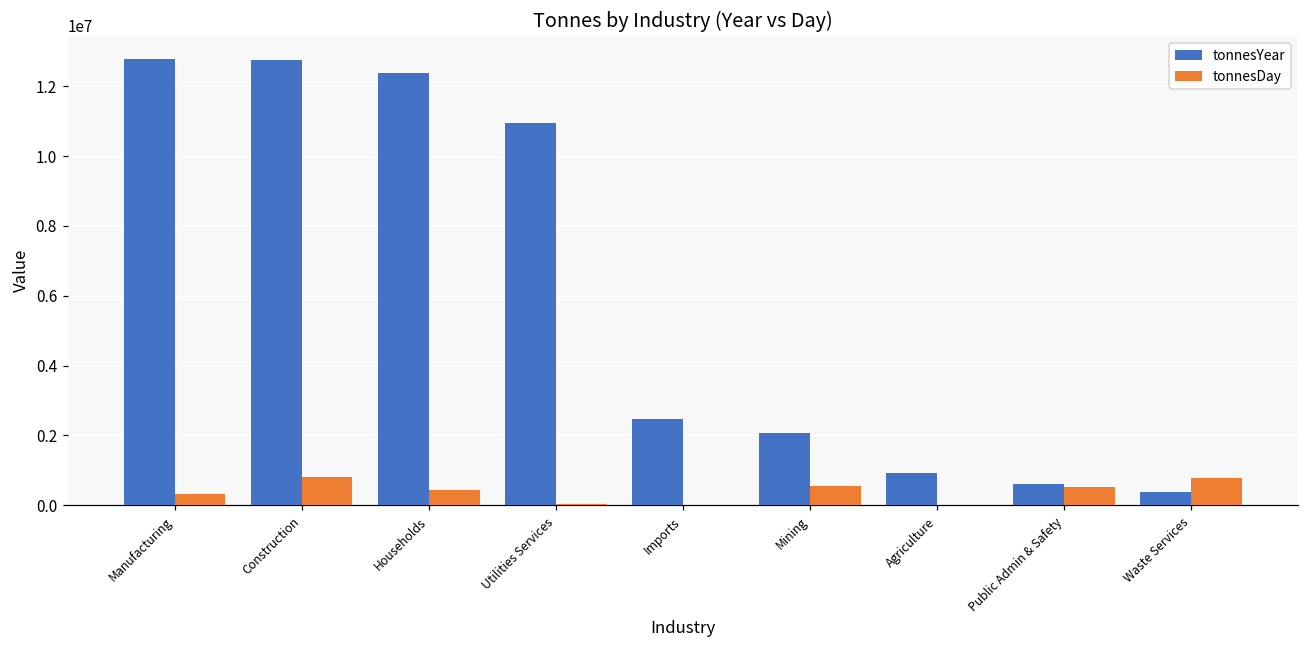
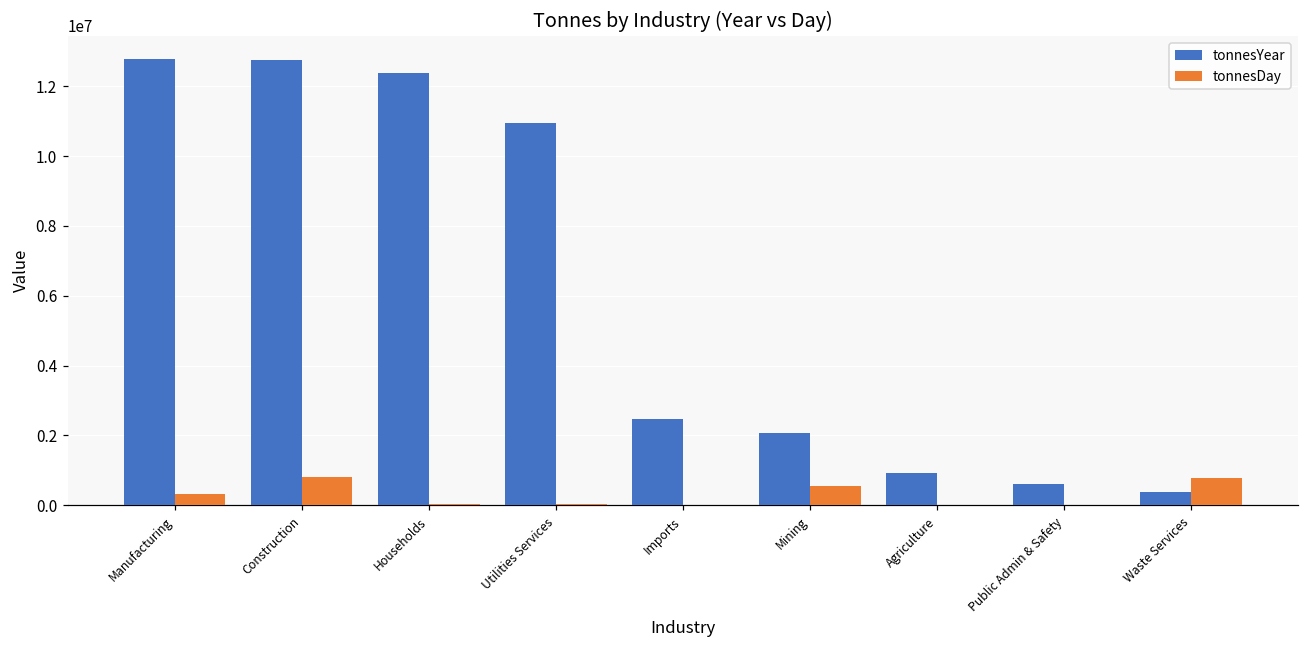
  {
    "tonnesYear": {
      "Manufacturing": 12800000,
      "Construction": 12800000,
      "Households": 12400000,
      "Utilities Services": 10900000,
      "Imports": 2500000,
      "Mining": 2100000,
      "Agriculture": 900000,
      "Public Admin & Safety": 600000,
      "Waste Services": 400000
    },
    "tonnesDay": {
      "Manufacturing": 300000,
      "Construction": 800000,
-     "Households": 400000,
+     "Households": 0,
      "Mining": 600000,
-     "Public Admin & Safety": 500000,
+     "Public Admin & Safety": 0,
      "Waste Services": 800000
    }
  }
